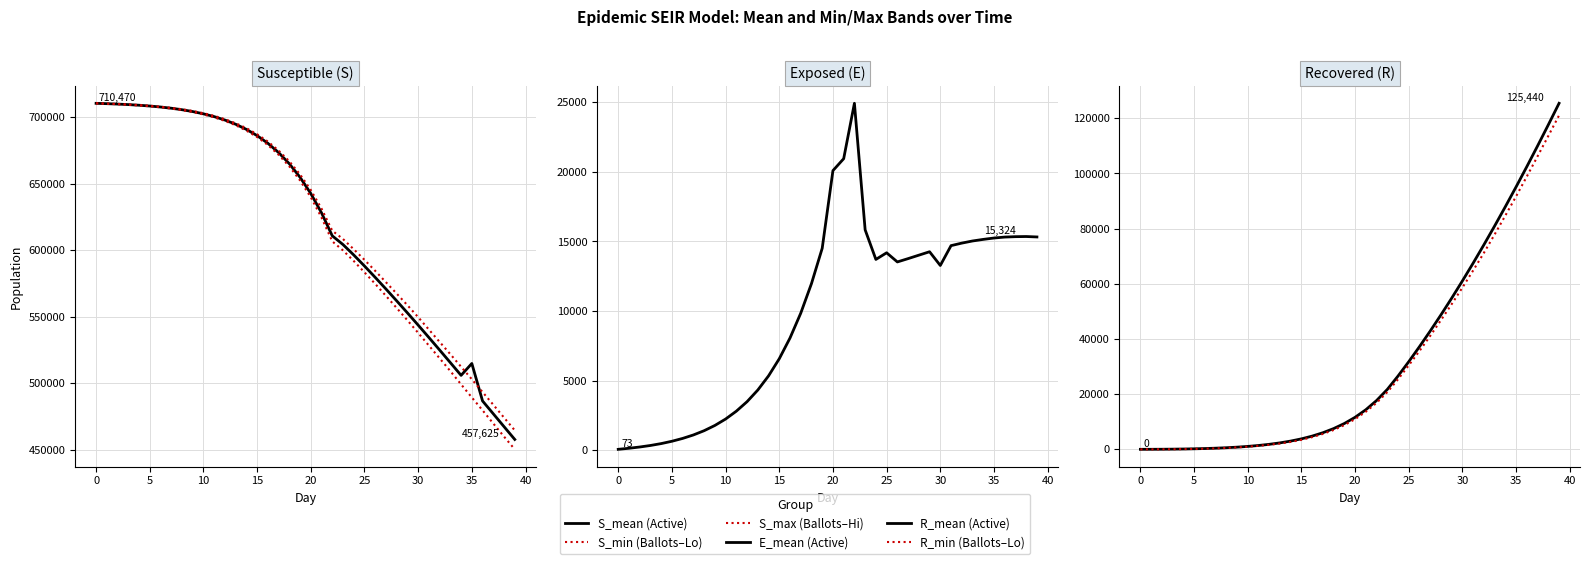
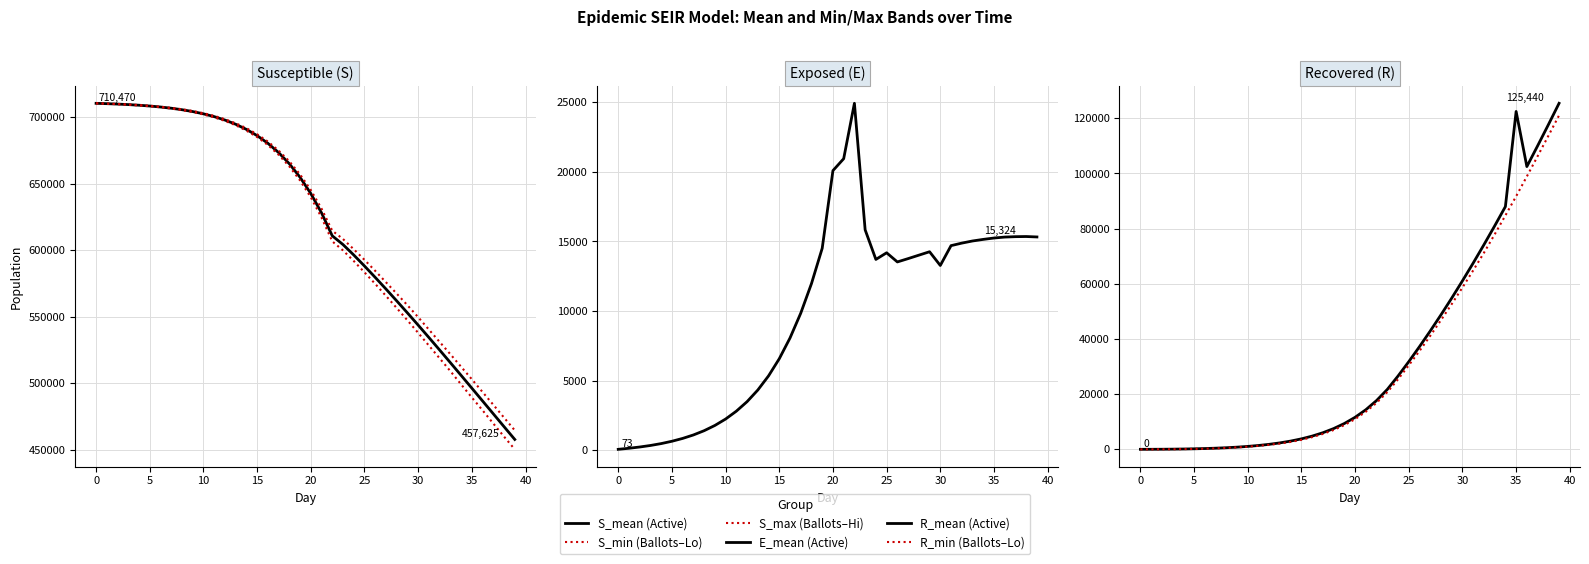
  {
    "Susceptible (S)": {
      "S_mean (Active)": {
        "20": 643000,
        "25": 588000,
        "30": 544000,
-       "35": 515000
+       "35": 496000
      }
    },
    "Exposed (E)": {
      "5": 700,
      "10": 2200,
      "15": 6600,
      "20": 20100,
      "25": 14200,
      "30": 13300,
      "35": 15200
    },
    "Recovered (R)": {
      "R_mean (Active)": {
        "25": 32000,
        "30": 61000,
-       "35": 95000
+       "35": 122000
      },
      "R_min (Ballots–Lo)": {
        "25": 30000,
        "30": 59000,
        "35": 92000
      }
    }
  }
